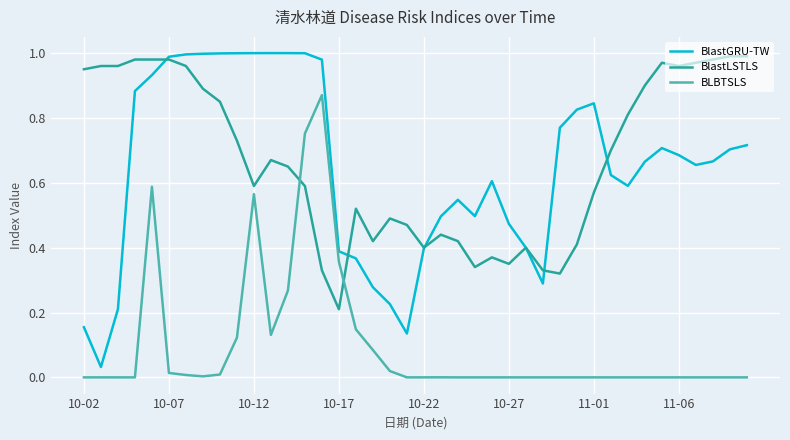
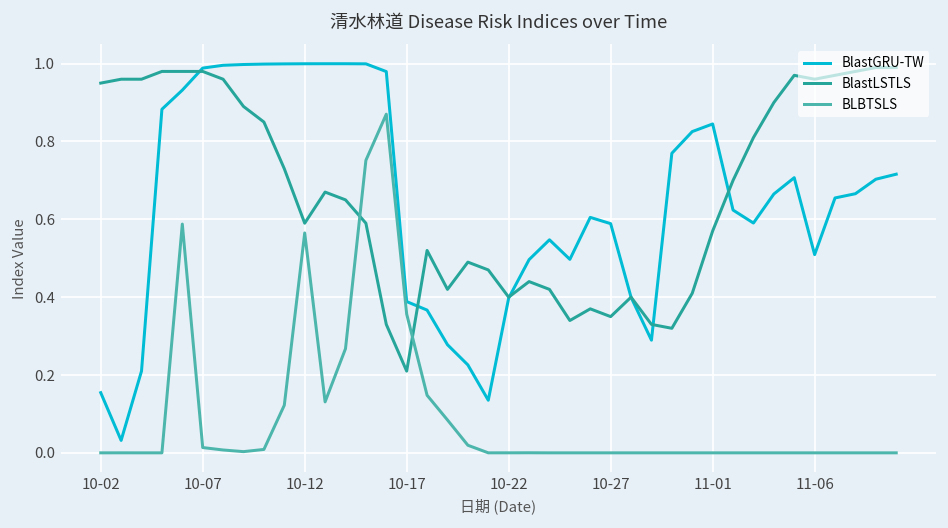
  {
    "BlastGRU-TW": {
      "10-02": 0.15,
      "10-07": 0.99,
      "10-12": 1.00,
      "10-17": 0.39,
-     "10-27": 0.47,
+     "10-27": 0.59,
      "11-01": 0.84,
-     "11-06": 0.69
+     "11-06": 0.51
    }
  }
